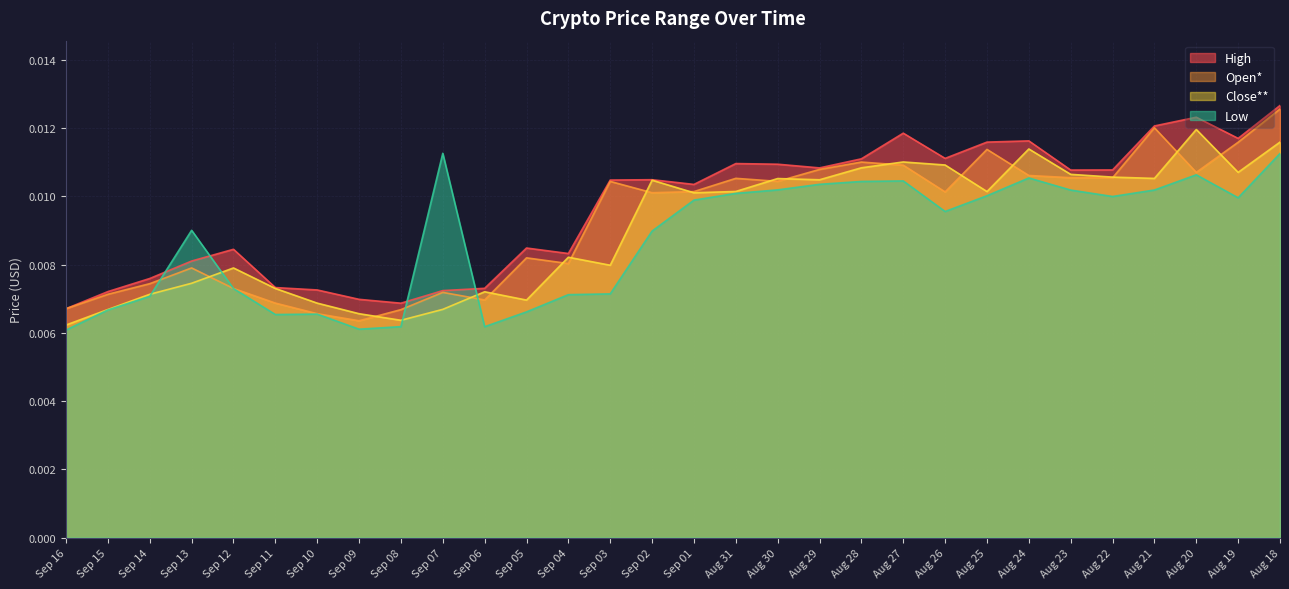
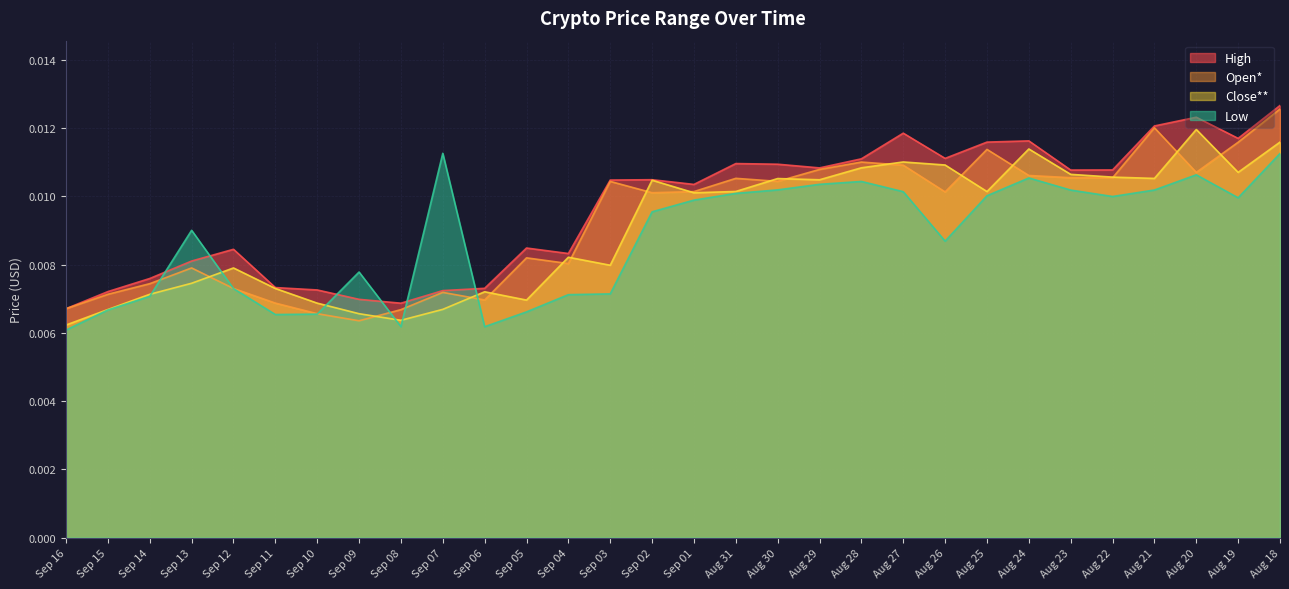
  {
    "Low": {
      "Sep 16": 0.0061,
      "Sep 13": 0.0090,
      "Sep 11": 0.0065,
-     "Sep 09": 0.0061,
+     "Sep 09": 0.0078,
      "Sep 08": 0.0062,
      "Sep 07": 0.0113,
      "Sep 06": 0.0062,
      "Sep 05": 0.0066,
      "Sep 04": 0.0071,
      "Sep 03": 0.0071,
-     "Sep 02": 0.0090,
+     "Sep 02": 0.0095,
      "Sep 01": 0.0099,
      "Aug 30": 0.0102,
      "Aug 29": 0.0104,
      "Aug 28": 0.0104,
-     "Aug 27": 0.0105,
-     "Aug 26": 0.0096,
+     "Aug 27": 0.0101,
+     "Aug 26": 0.0087,
      "Aug 25": 0.0100,
      "Aug 23": 0.0102,
      "Aug 22": 0.0100,
      "Aug 21": 0.0102,
      "Aug 19": 0.0100,
      "Aug 18": 0.0113
    }
  }
